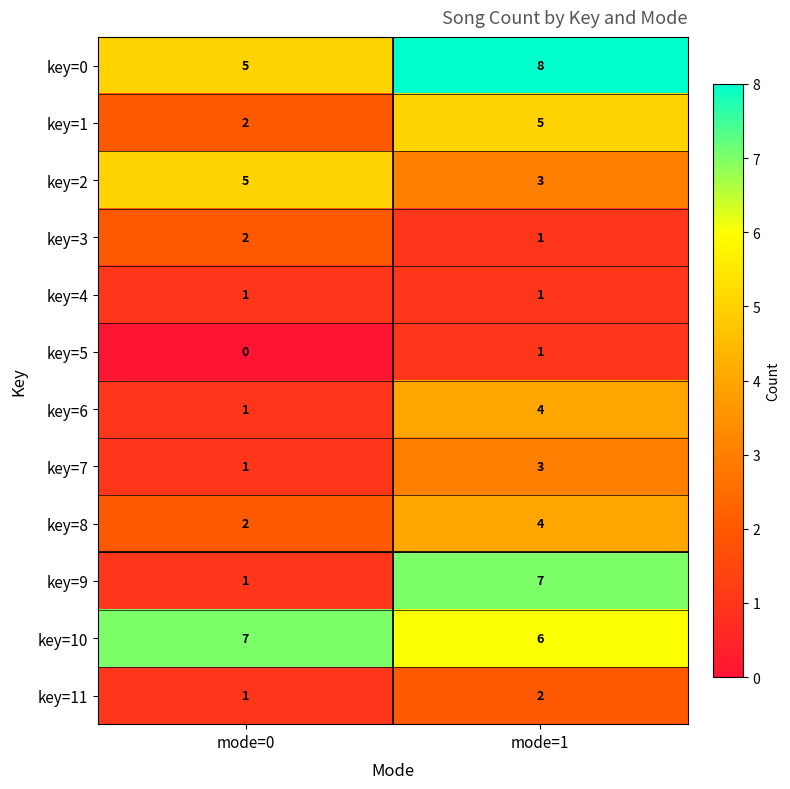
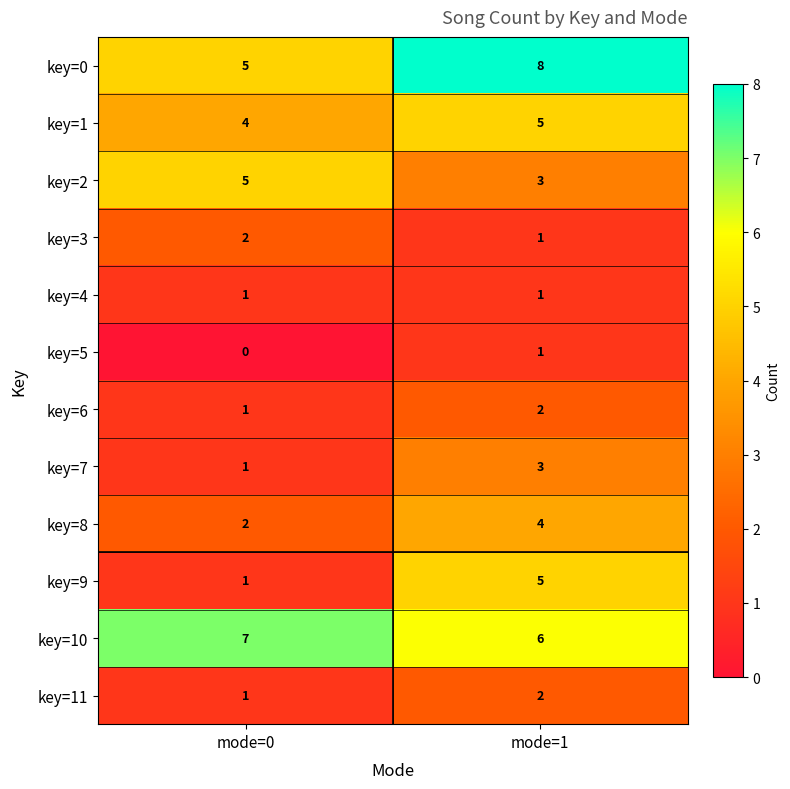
  {
    "key=0": {
      "mode=0": 5,
      "mode=1": 8
    },
    "key=1": {
-     "mode=0": 2,
+     "mode=0": 4,
      "mode=1": 5
    },
    "key=2": {
      "mode=0": 5,
      "mode=1": 3
    },
    "key=3": {
      "mode=0": 2,
      "mode=1": 1
    },
    "key=4": {
      "mode=0": 1,
      "mode=1": 1
    },
    "key=5": {
      "mode=0": 0,
      "mode=1": 1
    },
    "key=6": {
      "mode=0": 1,
-     "mode=1": 4
+     "mode=1": 2
    },
    "key=7": {
      "mode=0": 1,
      "mode=1": 3
    },
    "key=8": {
      "mode=0": 2,
      "mode=1": 4
    },
    "key=9": {
      "mode=0": 1,
-     "mode=1": 7
+     "mode=1": 5
    },
    "key=10": {
      "mode=0": 7,
      "mode=1": 6
    },
    "key=11": {
      "mode=0": 1,
      "mode=1": 2
    }
  }
